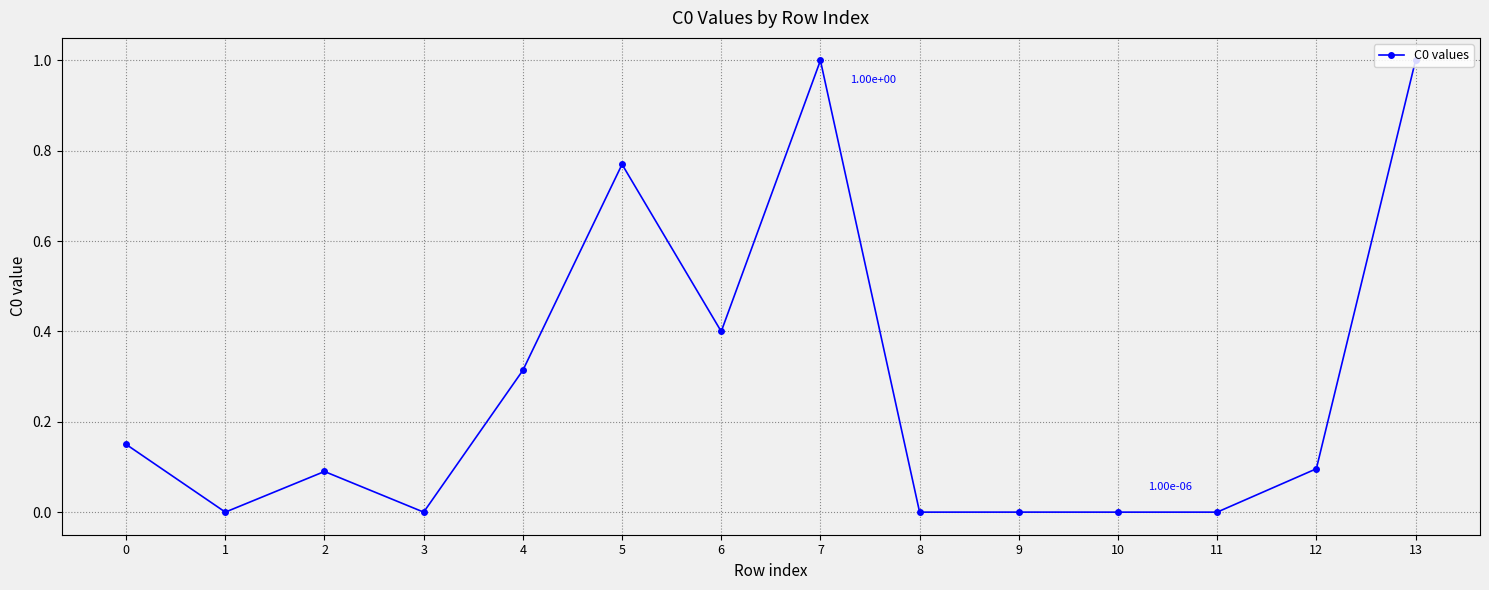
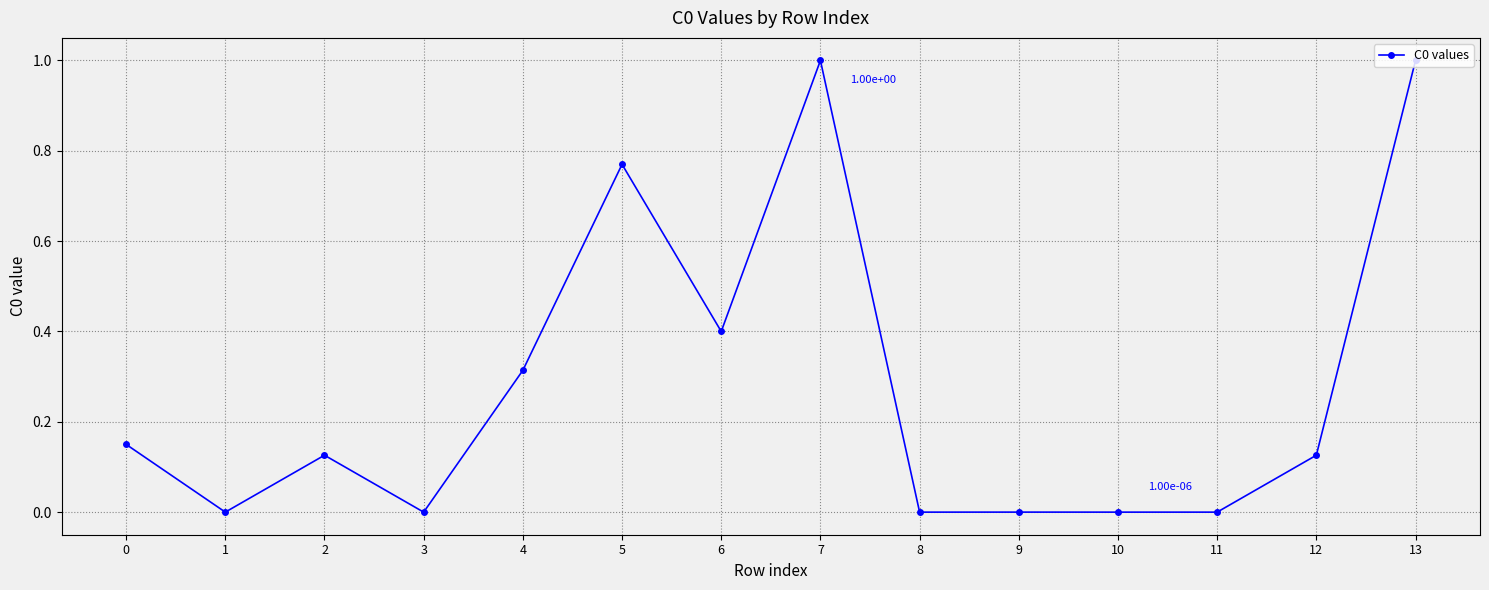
  {
    "0": 0.15,
    "1": 0.00,
-   "2": 0.09,
+   "2": 0.13,
    "3": 0.00,
    "4": 0.31,
    "5": 0.77,
    "6": 0.40,
    "7": 1.00,
    "8": 0.00,
    "9": 0.00,
    "10": 0.00,
    "11": 0.00,
-   "12": 0.10
+   "12": 0.13
  }
